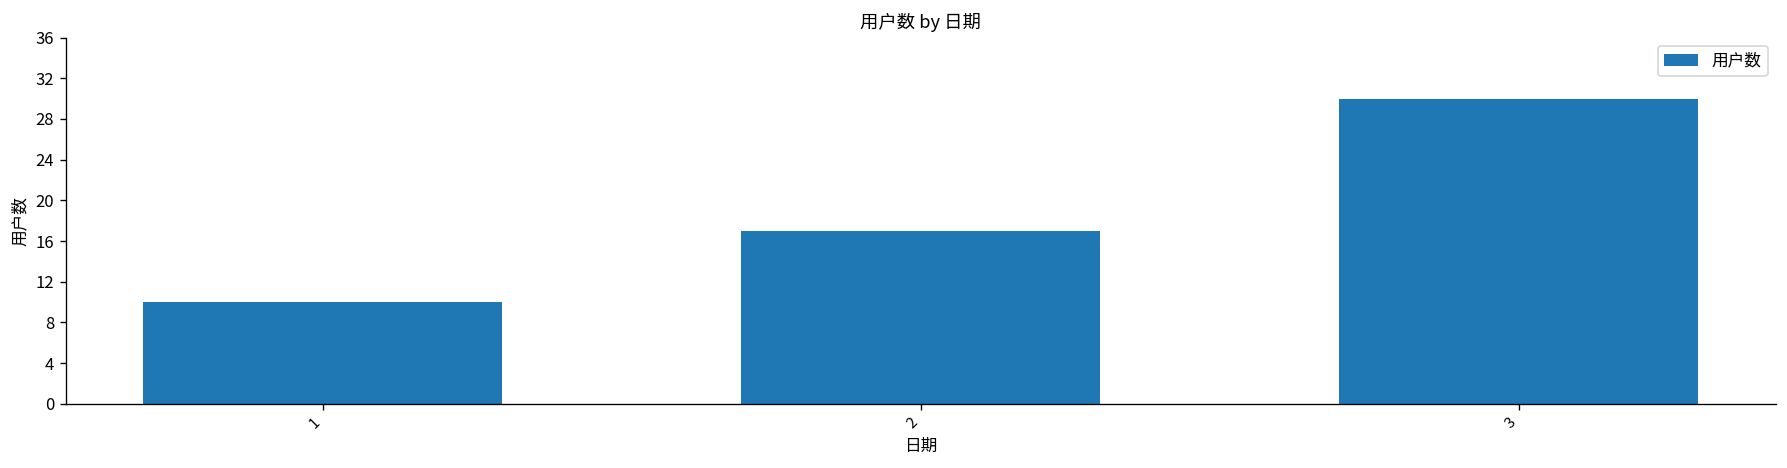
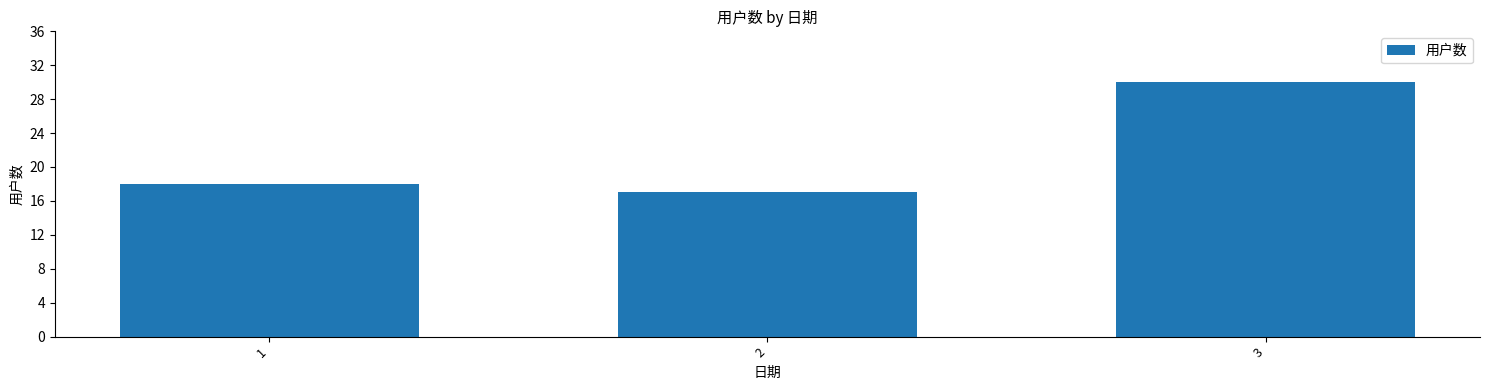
  {
-   "1": 10,
+   "1": 18,
    "2": 17,
    "3": 30
  }
